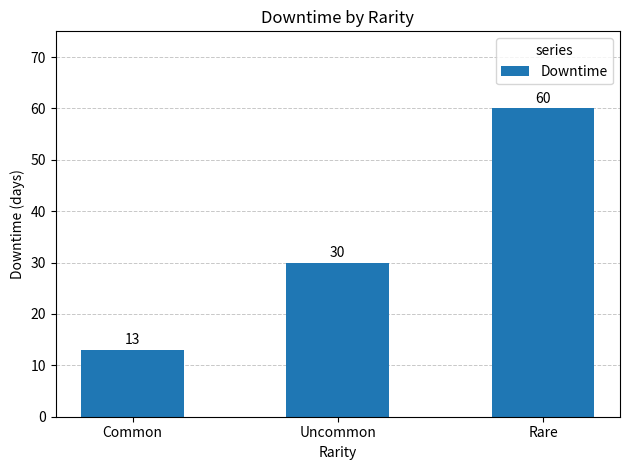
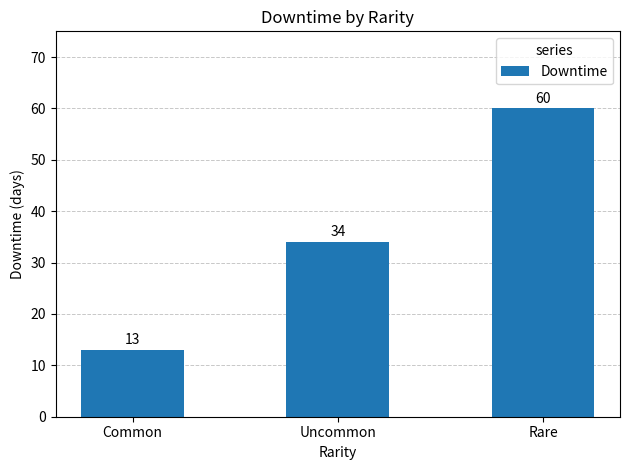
  {
    "Common": 13,
-   "Uncommon": 30,
+   "Uncommon": 34,
    "Rare": 60
  }
